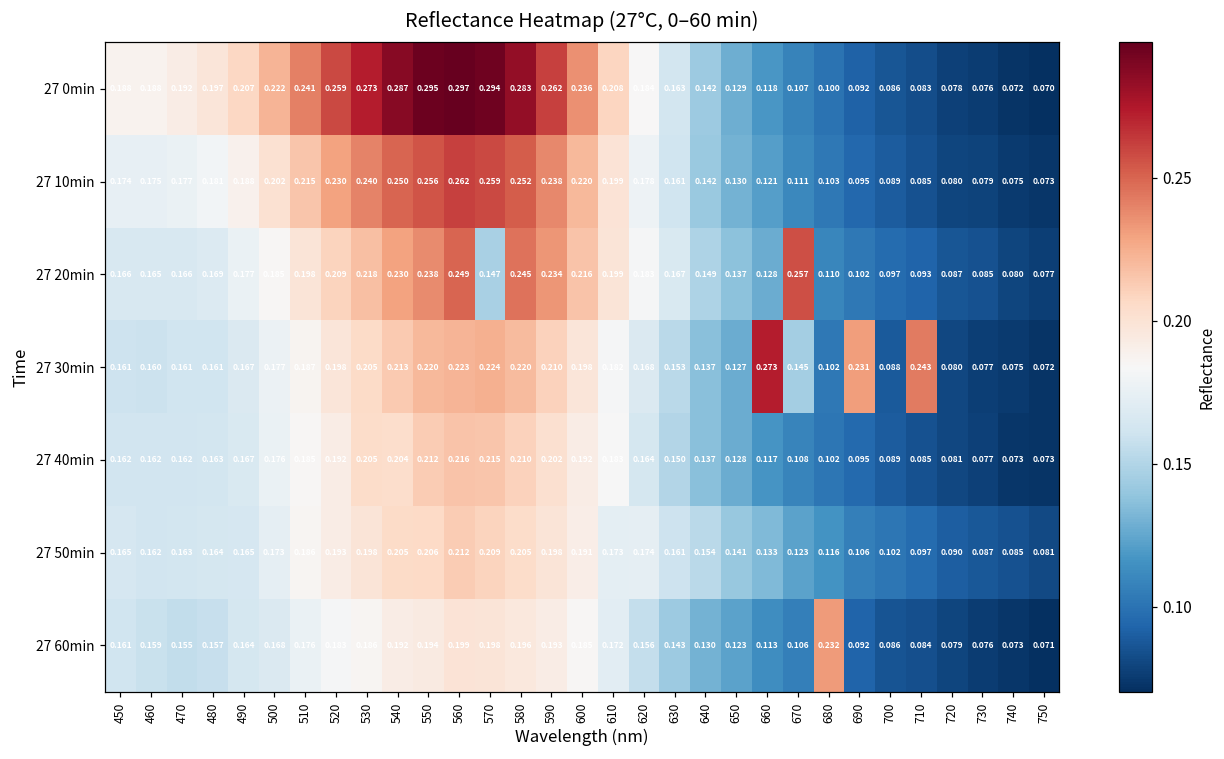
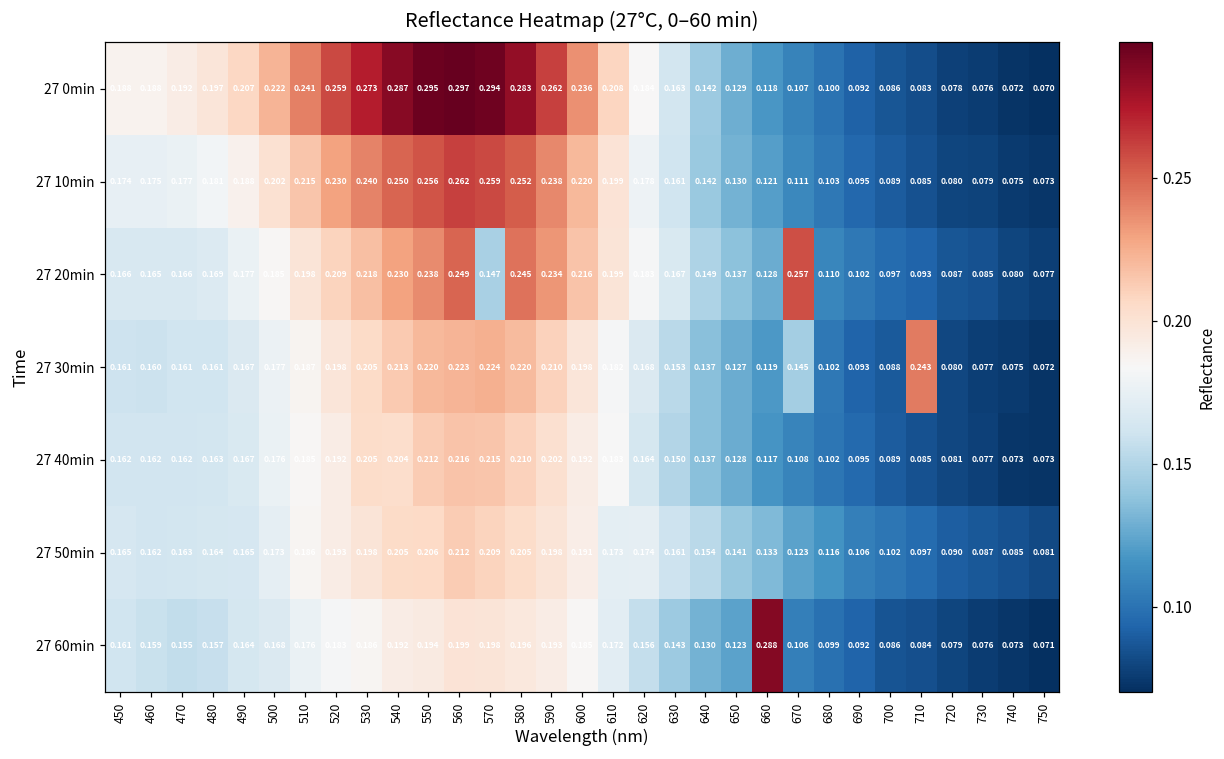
  {
    "27 0min": {
      "490": 0.207,
      "500": 0.222,
      "510": 0.241,
      "520": 0.259,
      "530": 0.273,
      "540": 0.287,
      "550": 0.295,
      "560": 0.297,
      "570": 0.294,
      "580": 0.283,
      "590": 0.262,
      "600": 0.236,
      "610": 0.208,
      "640": 0.142,
      "650": 0.129,
      "660": 0.118,
      "670": 0.107,
      "680": 0.100,
      "690": 0.092,
      "700": 0.086,
      "710": 0.083,
      "720": 0.078,
      "730": 0.076,
      "740": 0.072,
      "750": 0.070
    },
    "27 10min": {
      "510": 0.215,
      "520": 0.230,
      "530": 0.240,
      "540": 0.250,
      "550": 0.256,
      "560": 0.262,
      "570": 0.259,
      "580": 0.252,
      "590": 0.238,
      "600": 0.220,
      "640": 0.142,
      "650": 0.130,
      "660": 0.121,
      "670": 0.111,
      "680": 0.103,
      "690": 0.095,
      "700": 0.089,
      "710": 0.085,
      "720": 0.080,
      "730": 0.079,
      "740": 0.075,
      "750": 0.073
    },
    "27 20min": {
      "520": 0.209,
      "530": 0.218,
      "540": 0.230,
      "550": 0.238,
      "560": 0.249,
      "570": 0.147,
      "580": 0.245,
      "590": 0.234,
      "600": 0.216,
      "640": 0.149,
      "650": 0.137,
      "660": 0.128,
      "670": 0.257,
      "680": 0.110,
      "690": 0.102,
      "700": 0.097,
      "710": 0.093,
      "720": 0.087,
      "730": 0.085,
      "740": 0.080,
      "750": 0.077
    },
    "27 30min": {
      "450": 0.161,
      "460": 0.160,
      "530": 0.205,
      "540": 0.213,
      "550": 0.220,
      "560": 0.223,
      "570": 0.224,
      "580": 0.220,
      "590": 0.210,
      "630": 0.153,
      "640": 0.137,
      "650": 0.127,
-     "660": 0.273,
+     "660": 0.119,
      "670": 0.145,
      "680": 0.102,
-     "690": 0.231,
+     "690": 0.093,
      "700": 0.088,
      "710": 0.243,
      "720": 0.080,
      "730": 0.077,
      "740": 0.075,
      "750": 0.072
    },
    "27 40min": {
      "530": 0.205,
      "540": 0.204,
      "550": 0.212,
      "560": 0.216,
      "570": 0.215,
      "580": 0.210,
      "630": 0.150,
      "640": 0.137,
      "650": 0.128,
      "660": 0.117,
      "670": 0.108,
      "680": 0.102,
      "690": 0.095,
      "700": 0.089,
      "710": 0.085,
      "720": 0.081,
      "730": 0.077,
      "740": 0.073,
      "750": 0.073
    },
    "27 50min": {
      "540": 0.205,
      "550": 0.206,
      "560": 0.212,
      "570": 0.209,
      "580": 0.205,
      "630": 0.161,
      "640": 0.154,
      "650": 0.141,
      "660": 0.133,
      "670": 0.123,
      "680": 0.116,
      "690": 0.106,
      "700": 0.102,
      "710": 0.097,
      "720": 0.090,
      "730": 0.087,
      "740": 0.085,
      "750": 0.081
    },
    "27 60min": {
      "460": 0.159,
      "470": 0.155,
      "480": 0.157,
      "620": 0.156,
      "630": 0.143,
      "640": 0.130,
      "650": 0.123,
-     "660": 0.113,
+     "660": 0.288,
      "670": 0.106,
-     "680": 0.232,
+     "680": 0.099,
      "690": 0.092,
      "700": 0.086,
      "710": 0.084,
      "720": 0.079,
      "730": 0.076,
      "740": 0.073,
      "750": 0.071
    }
  }
